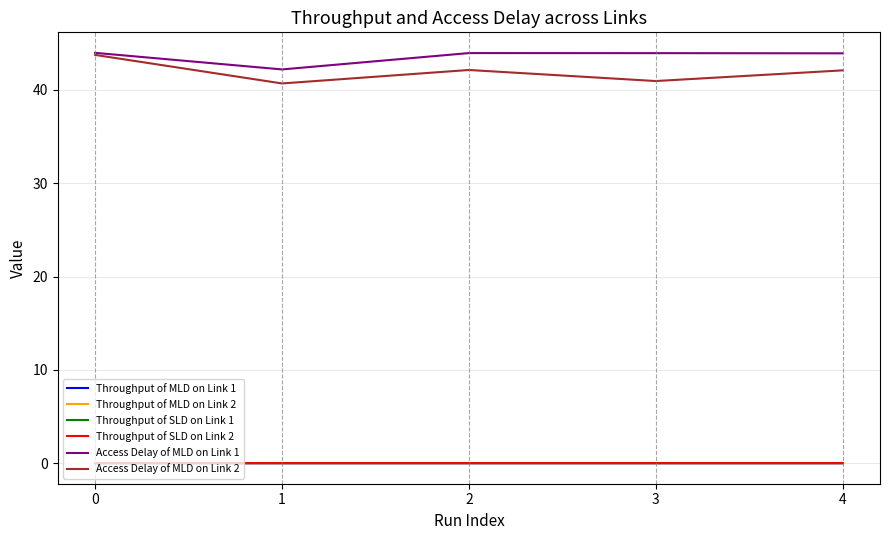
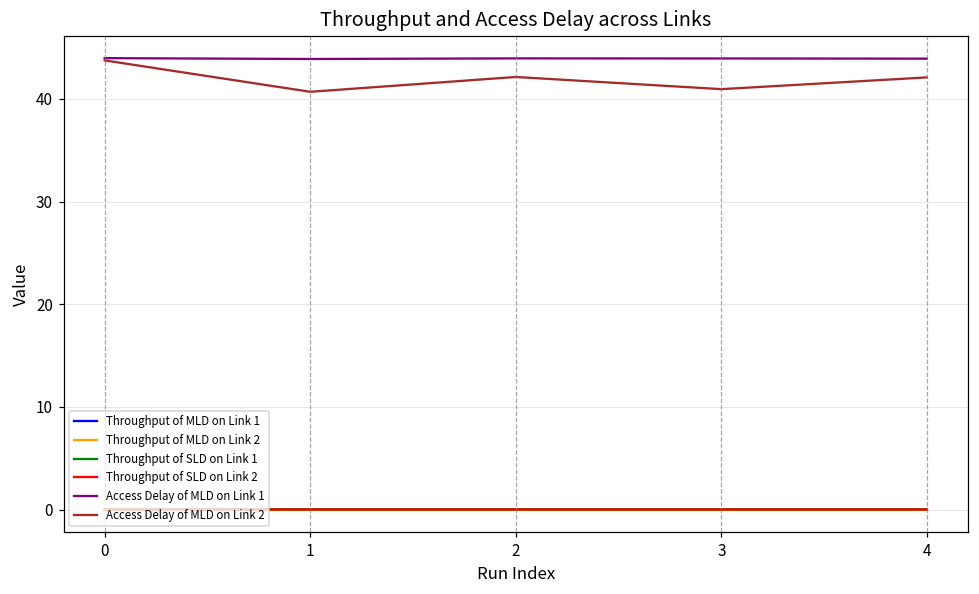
  {
    "Throughput of SLD on Link 2": {
      "1": 0,
      "2": 0,
      "3": 0,
      "4": 0
    },
    "Access Delay of MLD on Link 1": {
-     "1": 42,
+     "1": 44,
      "2": 44,
      "3": 44,
      "4": 44
    },
    "Access Delay of MLD on Link 2": {
      "1": 41,
      "2": 42,
      "3": 41,
      "4": 42
    }
  }
